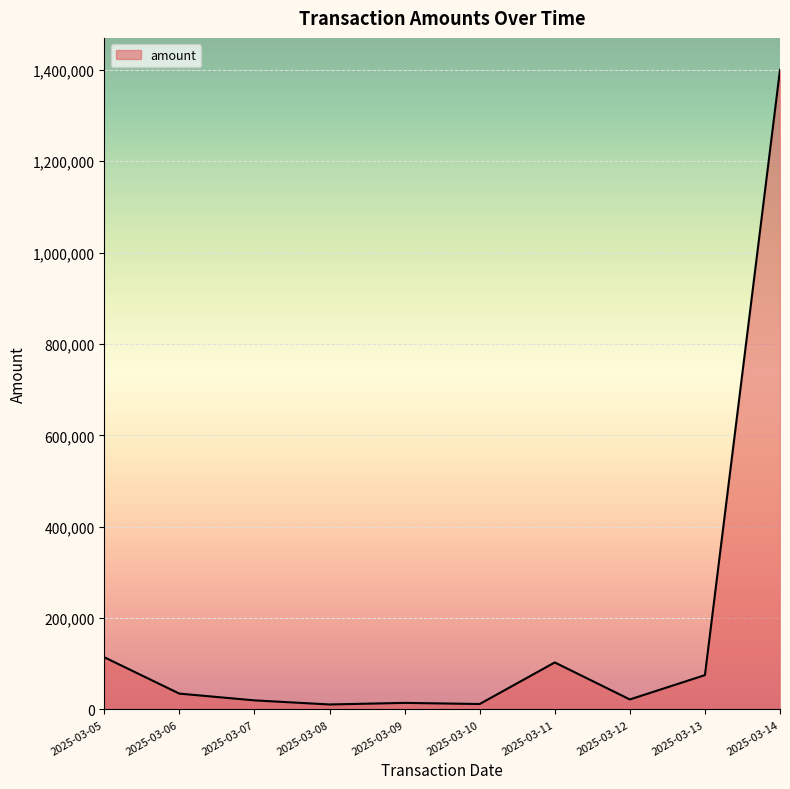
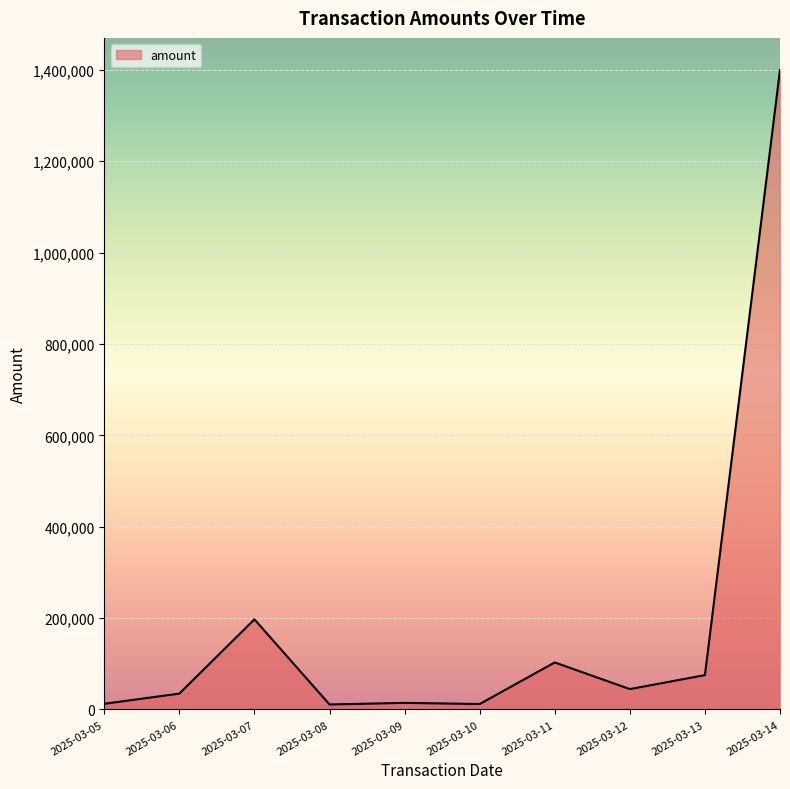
  {
-   "2025-03-05": "110,000",
+   "2025-03-05": "10,000",
    "2025-03-06": "30,000",
-   "2025-03-07": "20,000",
+   "2025-03-07": "200,000",
    "2025-03-08": "10,000",
    "2025-03-09": "10,000",
    "2025-03-10": "10,000",
    "2025-03-11": "100,000",
-   "2025-03-12": "20,000",
+   "2025-03-12": "40,000",
    "2025-03-13": "80,000",
    "2025-03-14": "1,400,000"
  }
